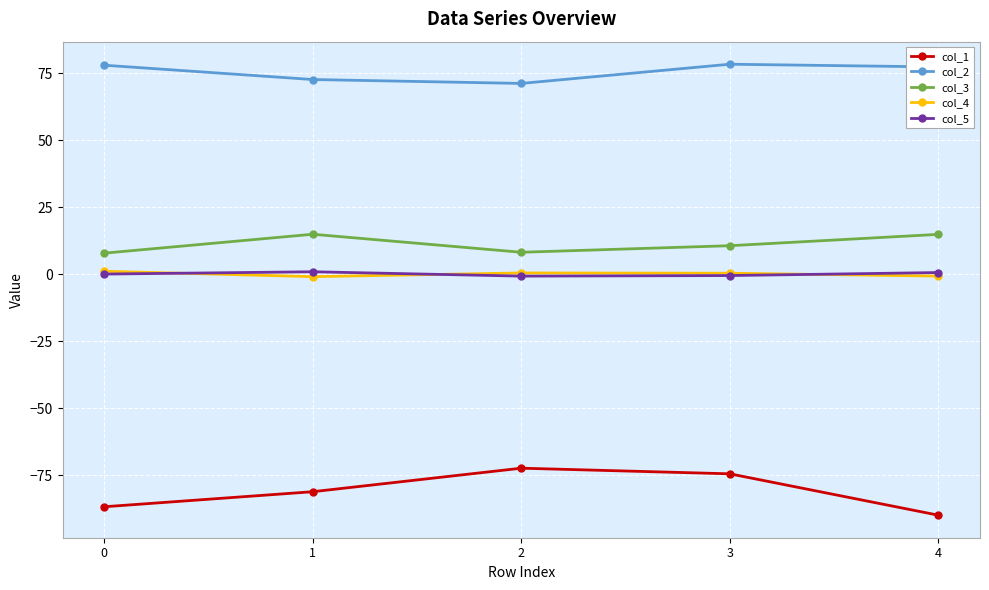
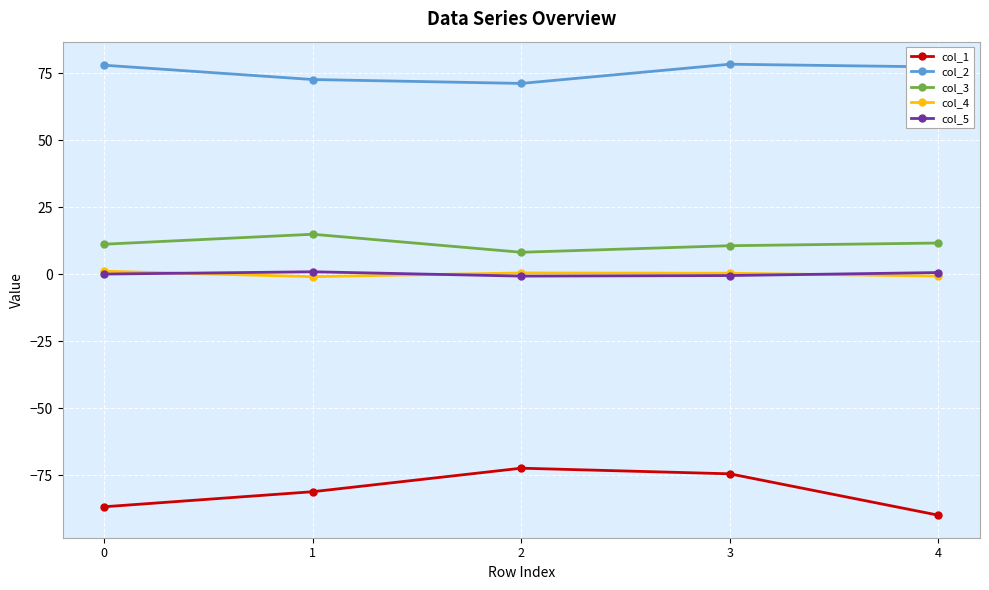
  {
    "col_1": {
      "0": -87,
      "1": -81,
      "2": -72,
      "3": -75,
      "4": -90
    },
    "col_2": {
      "0": 78,
      "1": 73,
      "2": 71,
      "3": 78
    },
    "col_3": {
-     "0": 8,
+     "0": 11,
      "1": 15,
      "2": 8,
      "3": 11,
-     "4": 15
+     "4": 12
    },
    "col_4": {
      "0": 1,
      "1": -1,
      "2": 0,
      "4": -1
    },
    "col_5": {
      "0": 0,
      "1": 1,
      "2": -1,
      "4": 1
    }
  }
